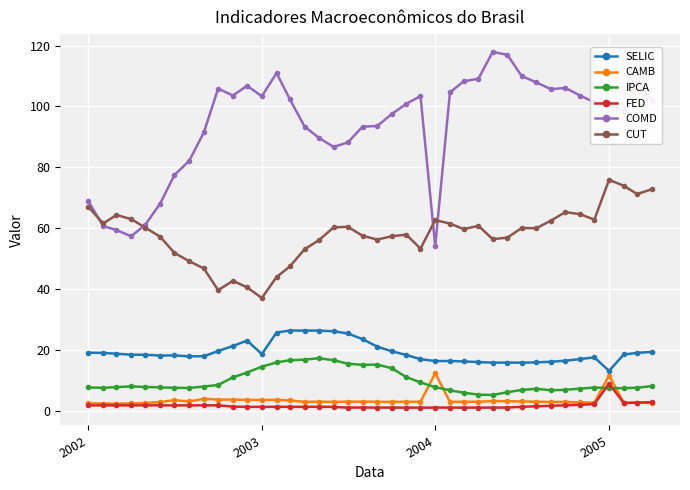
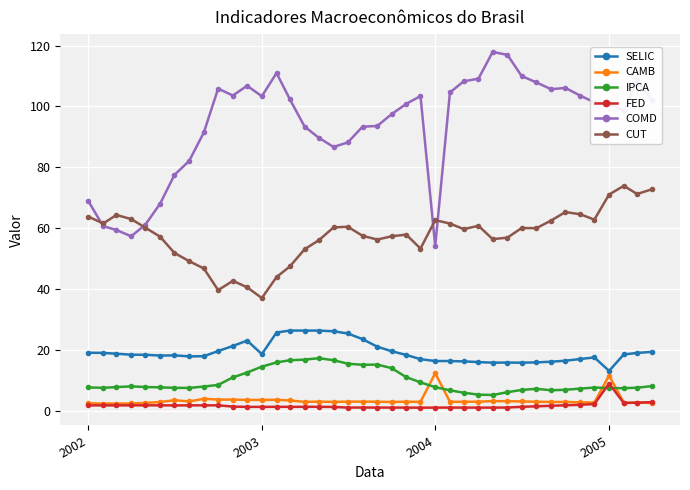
  {
    "SELIC": {
      "2002": 19,
      "2003": 19,
      "2004": 16,
      "2005": 13
    },
    "CAMB": {
      "2003": 4,
      "2004": 12,
      "2005": 12
    },
    "IPCA": {
      "2002": 8,
      "2003": 14,
      "2004": 8,
      "2005": 7
    },
    "FED": {
      "2003": 1,
      "2004": 1,
      "2005": 9
    },
    "COMD": {
      "2002": 69,
      "2003": 103,
      "2004": 54
    },
    "CUT": {
-     "2002": 67,
+     "2002": 64,
      "2003": 37,
      "2004": 63,
-     "2005": 76
+     "2005": 71
    }
  }
